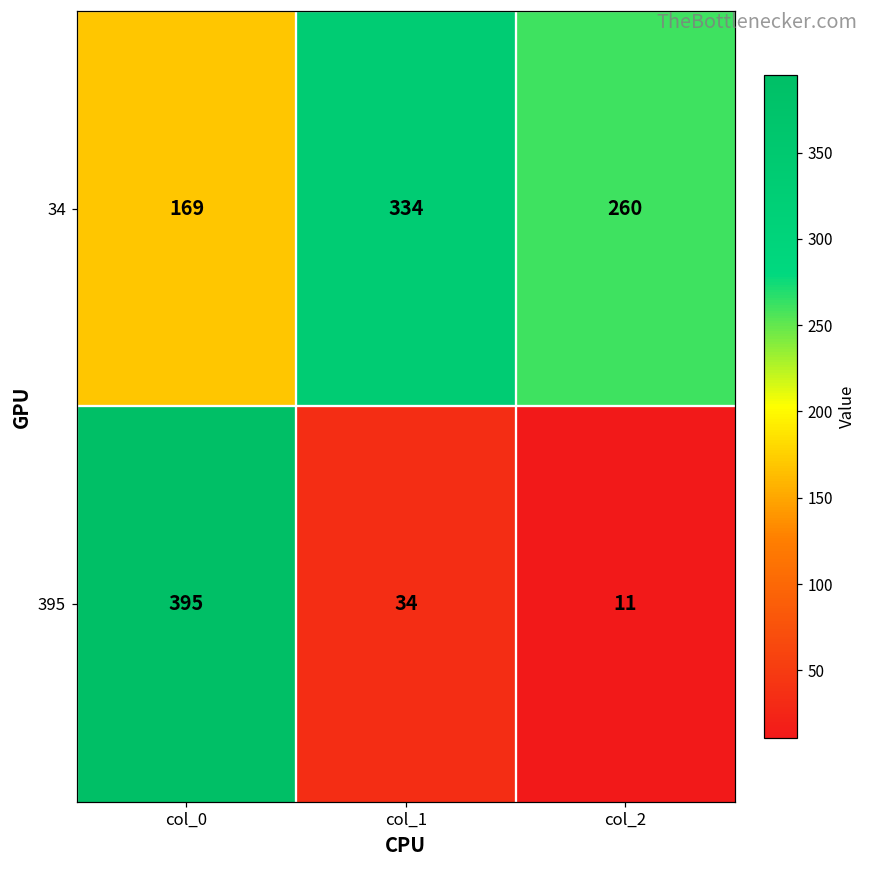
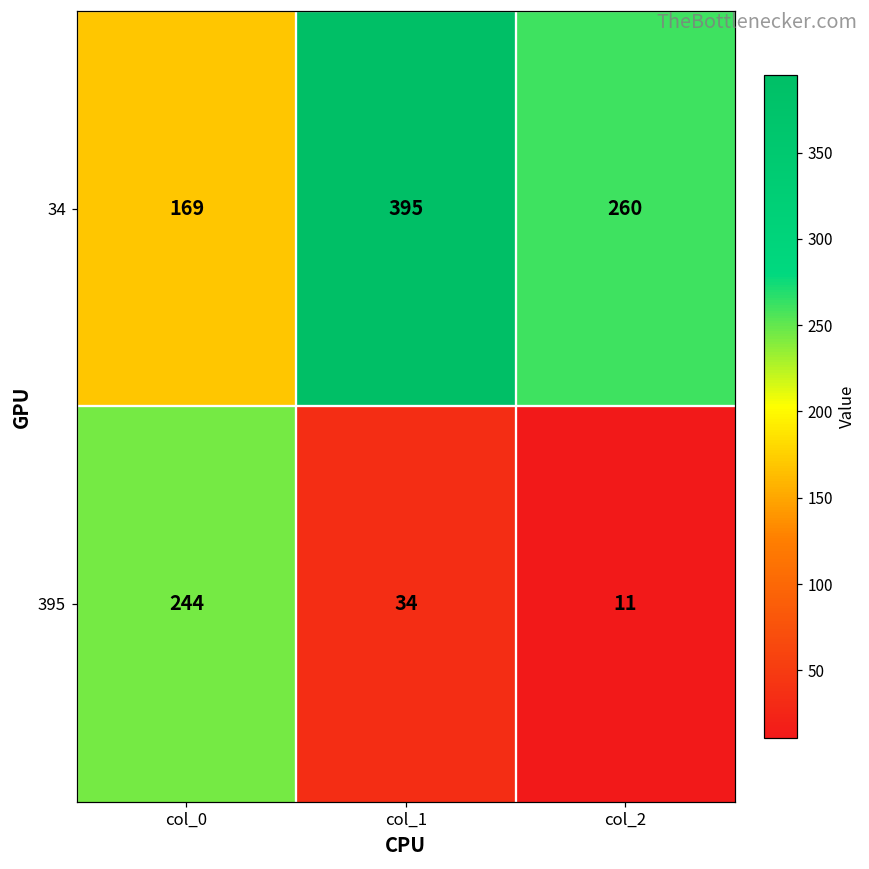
  {
    "34": {
      "col_0": 169,
-     "col_1": 334,
+     "col_1": 395,
      "col_2": 260
    },
    "395": {
-     "col_0": 395,
+     "col_0": 244,
      "col_1": 34,
      "col_2": 11
    }
  }
